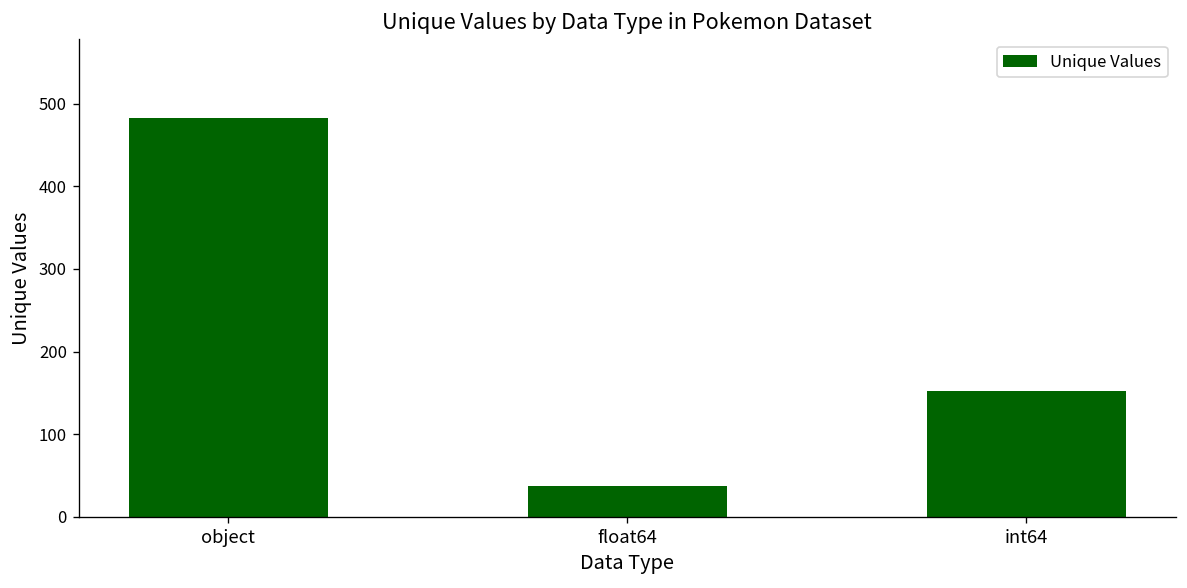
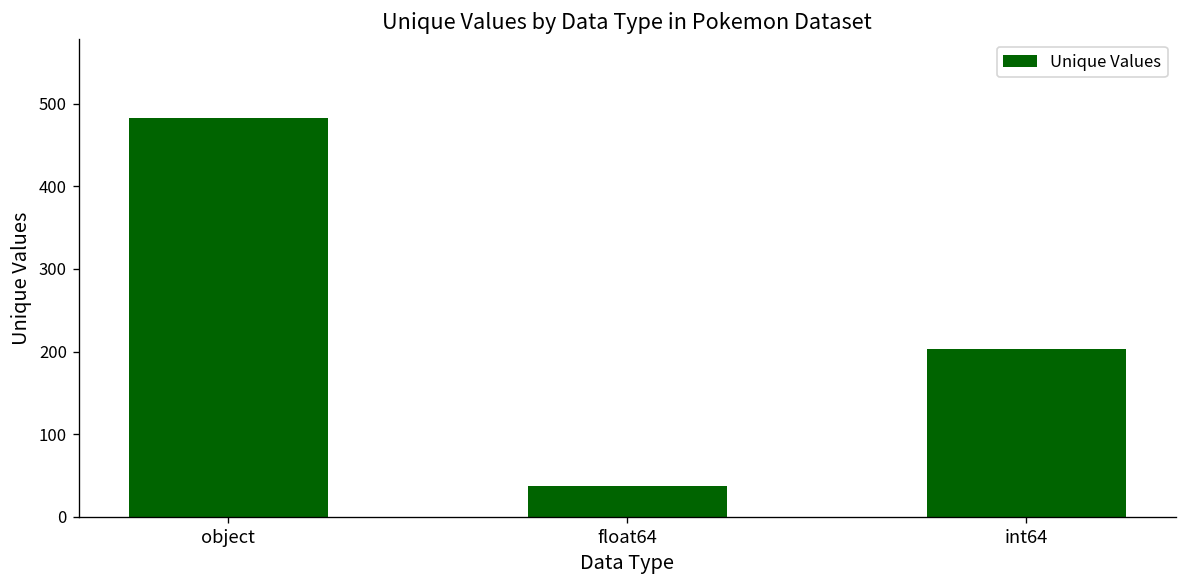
  {
    "object": 480,
    "float64": 40,
-   "int64": 150
+   "int64": 200
  }
